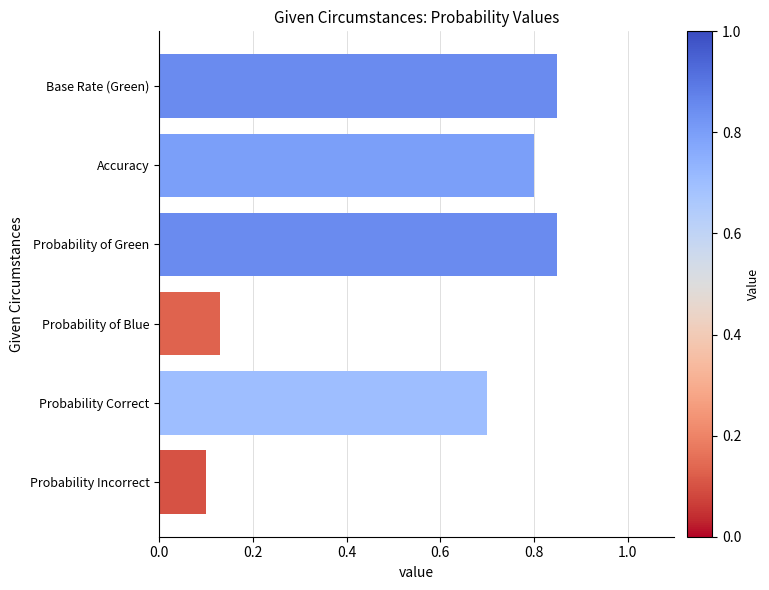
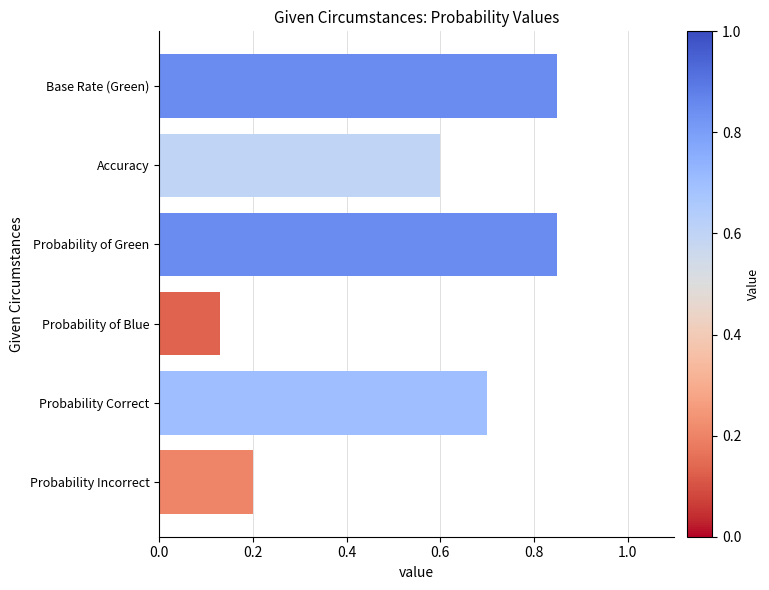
  {
    "Base Rate (Green)": 0.85,
-   "Accuracy": 0.8,
+   "Accuracy": 0.6,
    "Probability of Green": 0.85,
    "Probability of Blue": 0.13,
    "Probability Correct": 0.7,
-   "Probability Incorrect": 0.1
+   "Probability Incorrect": 0.2
  }
